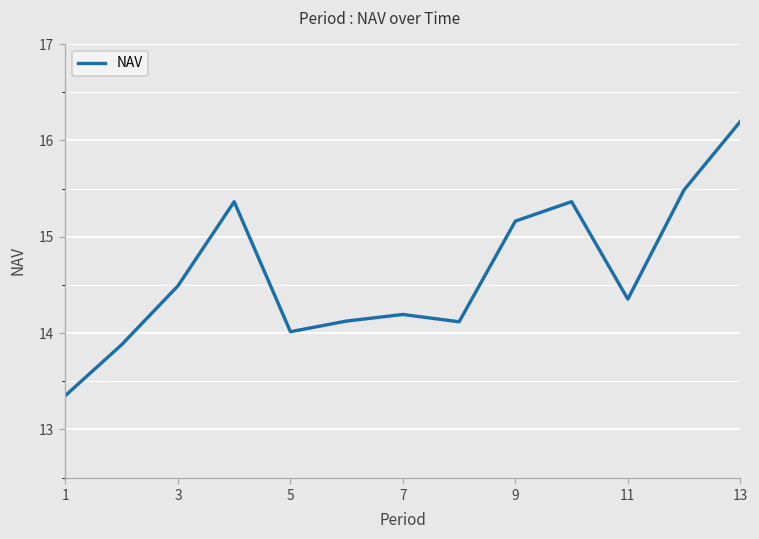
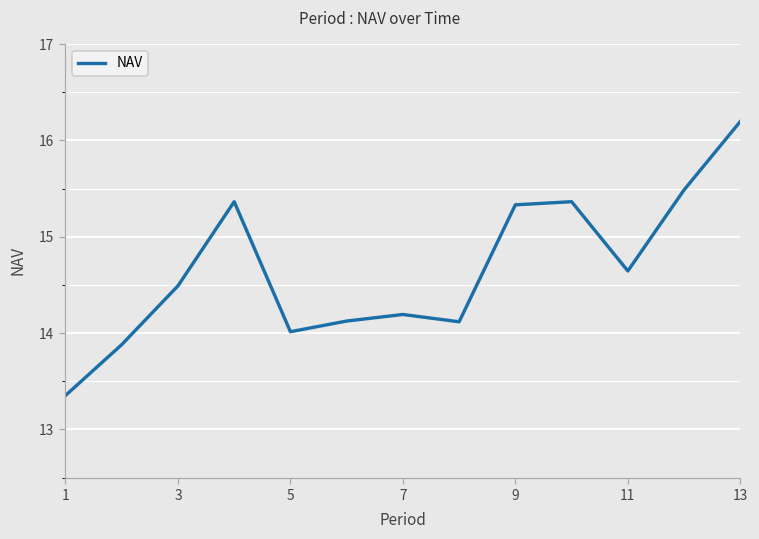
  {
    "1": 13.4,
    "3": 14.5,
    "5": 14.0,
    "7": 14.2,
-   "9": 15.2,
-   "11": 14.4,
+   "9": 15.3,
+   "11": 14.6,
    "13": 16.2
  }
